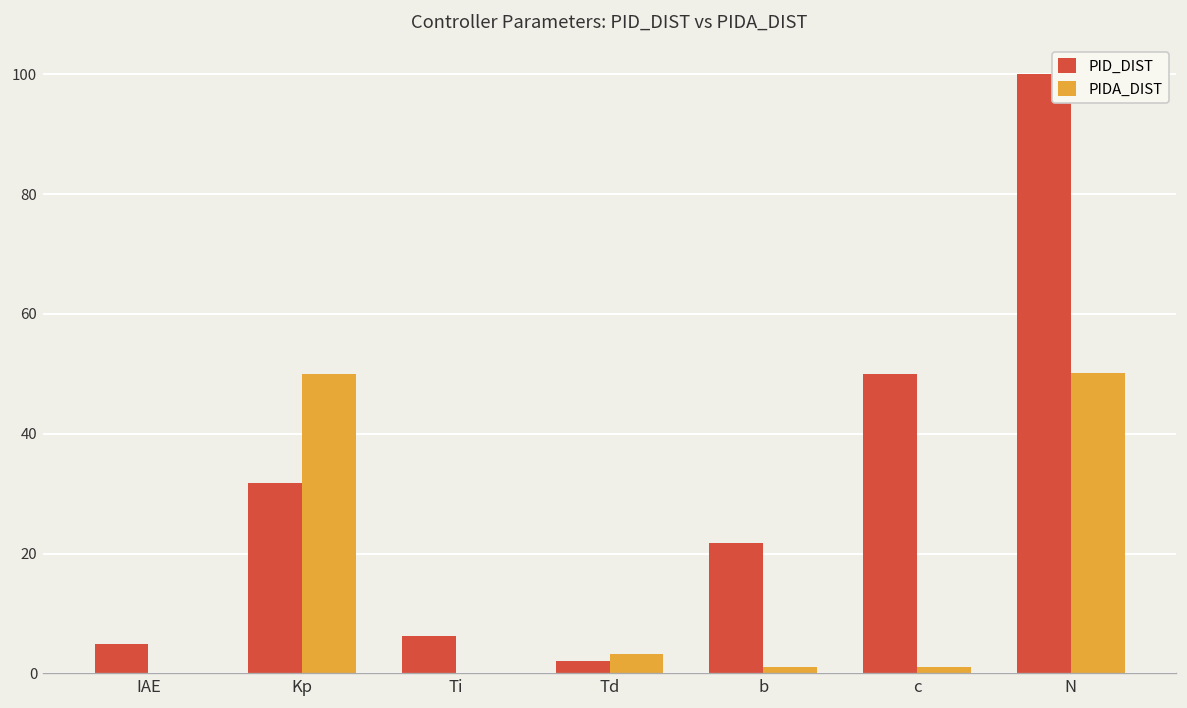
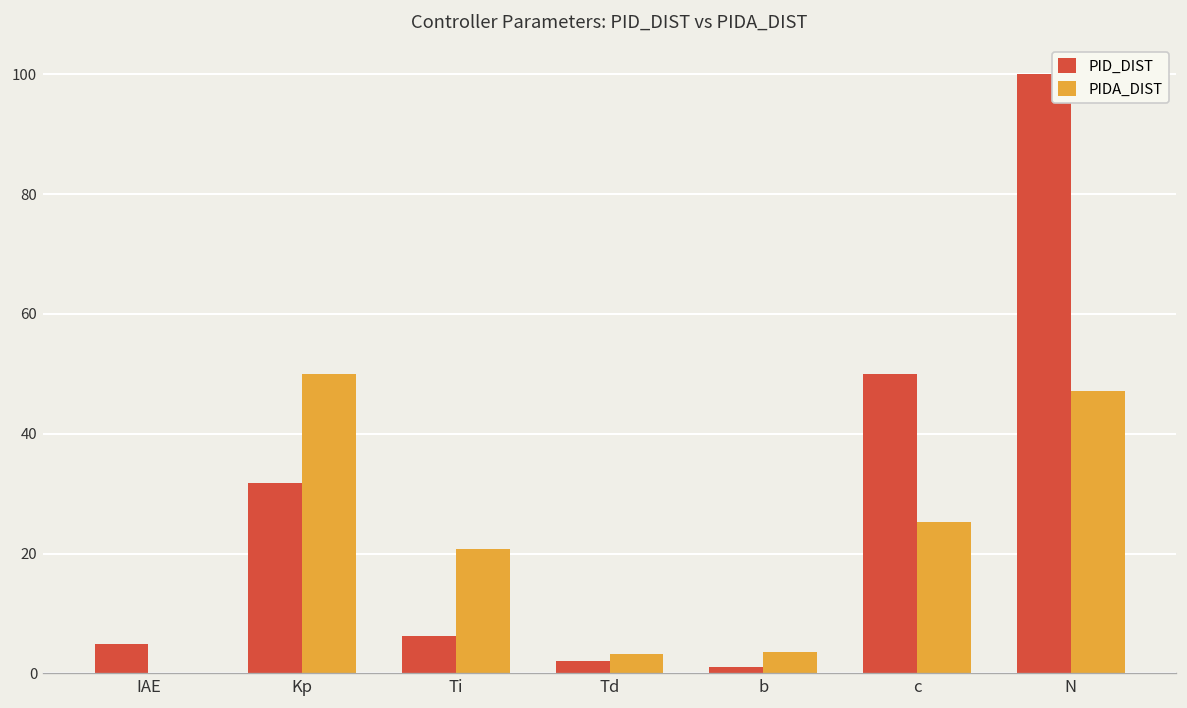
  {
    "PID_DIST": {
      "IAE": 5,
      "Kp": 32,
      "Ti": 6,
      "Td": 2,
-     "b": 22,
+     "b": 1,
      "c": 50,
      "N": 100
    },
    "PIDA_DIST": {
      "Kp": 50,
-     "Ti": 0,
+     "Ti": 21,
      "Td": 3,
-     "b": 1,
-     "c": 1,
-     "N": 50
+     "b": 4,
+     "c": 25,
+     "N": 47
    }
  }
